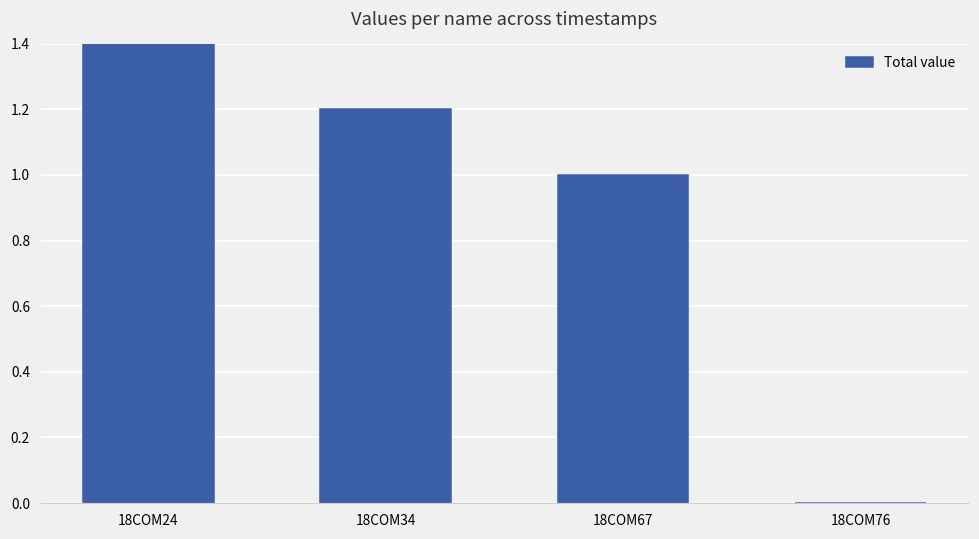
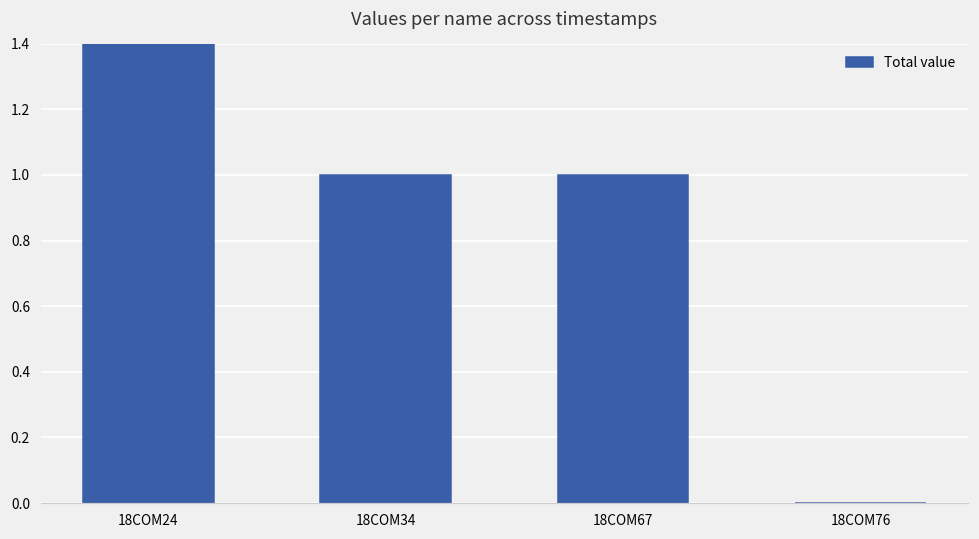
  {
-   "18COM34": 1.2,
+   "18COM34": 1.0,
    "18COM67": 1.0,
    "18COM76": 0.0
  }
